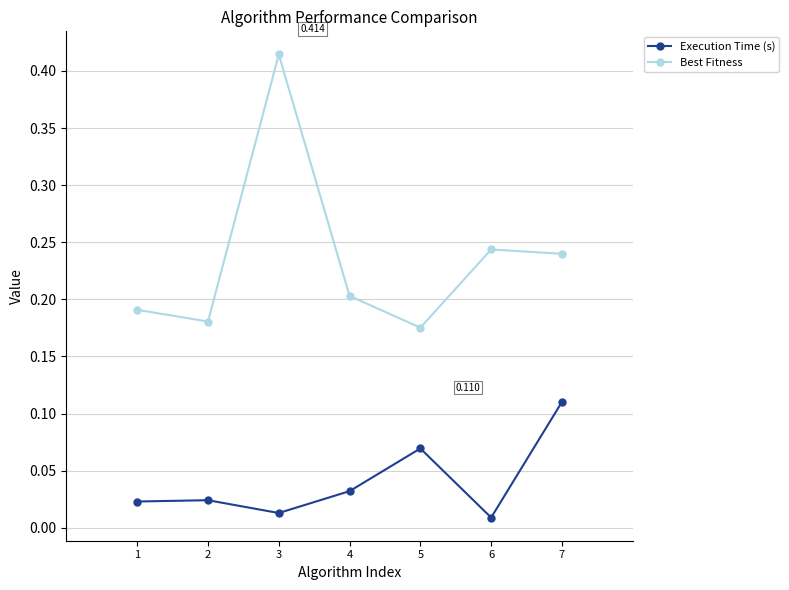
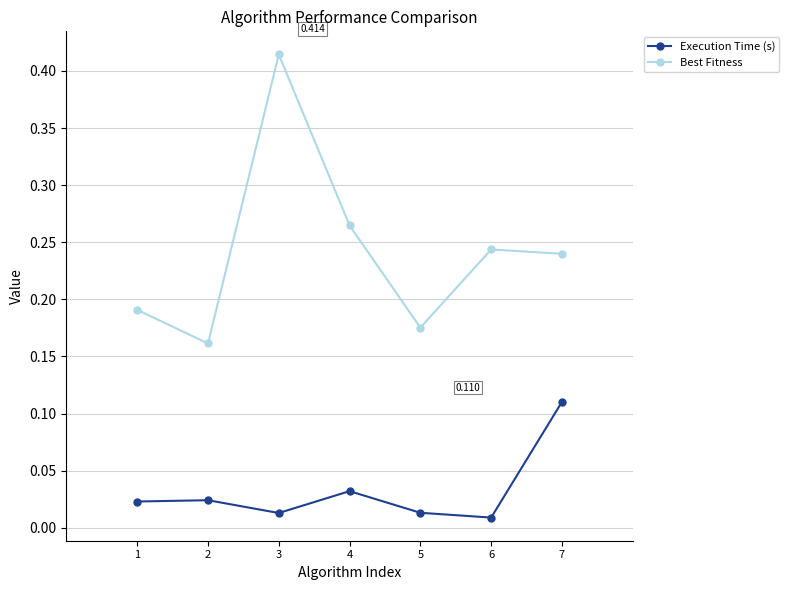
  {
    "Execution Time (s)": {
      "1": 0.023,
      "2": 0.024,
      "3": 0.013,
      "4": 0.032,
-     "5": 0.069,
+     "5": 0.013,
      "6": 0.009,
      "7": 0.110
    },
    "Best Fitness": {
      "1": 0.191,
-     "2": 0.181,
+     "2": 0.161,
      "3": 0.414,
-     "4": 0.203,
+     "4": 0.265,
      "5": 0.175,
      "6": 0.244,
      "7": 0.240
    }
  }
